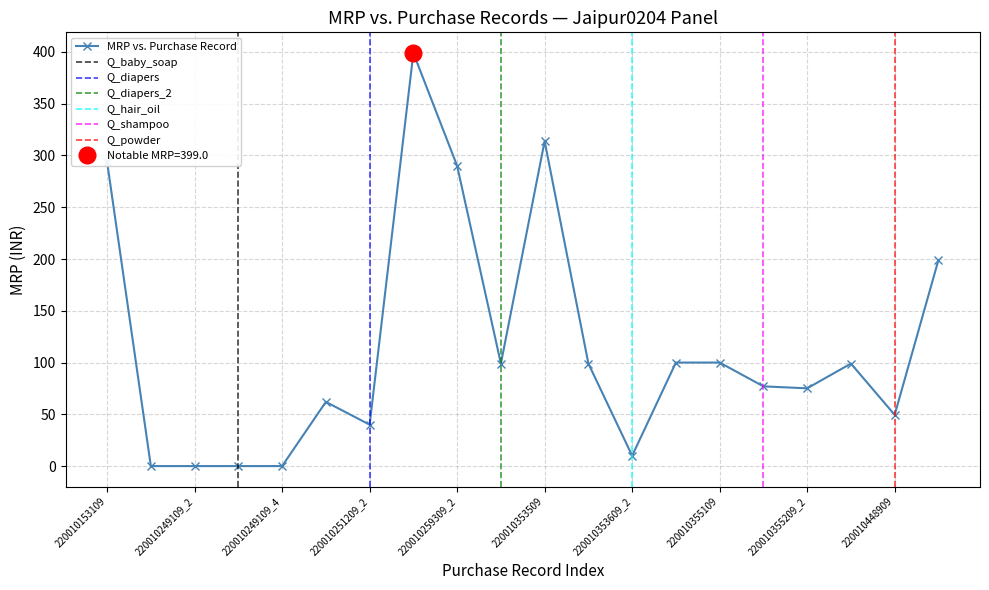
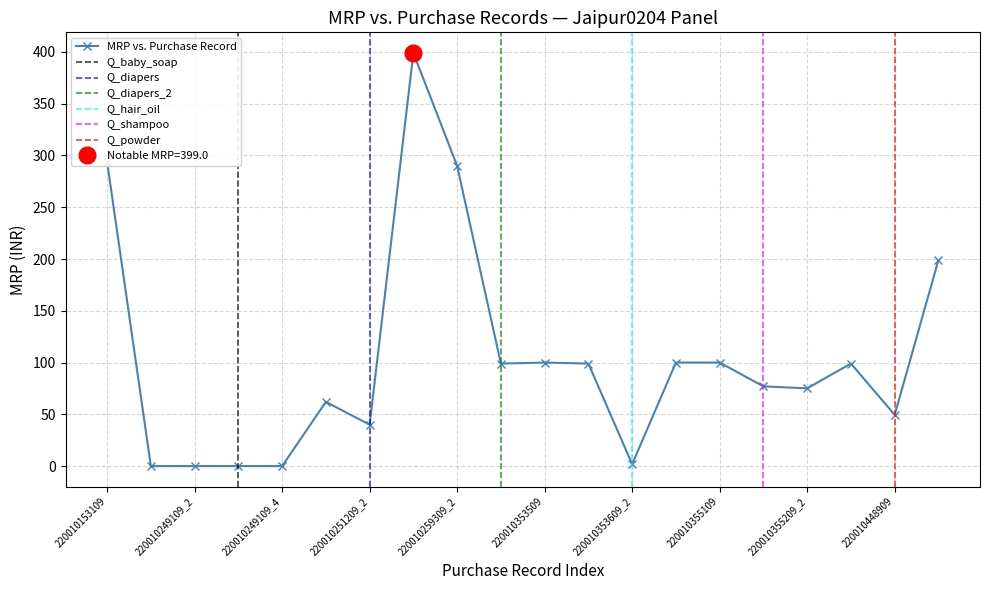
  {
    "MRP vs. Purchase Record": {
      "220010249109_2": 0,
      "220010249109_4": 0,
      "220010251209_2": 40,
      "220010259309_2": 290,
-     "220010353509": 314,
-     "220010353609_2": 10,
+     "220010353509": 100,
+     "220010353609_2": 2,
      "220010355109": 100,
      "220010355209_2": 75,
      "220010448909": 50
    }
  }
